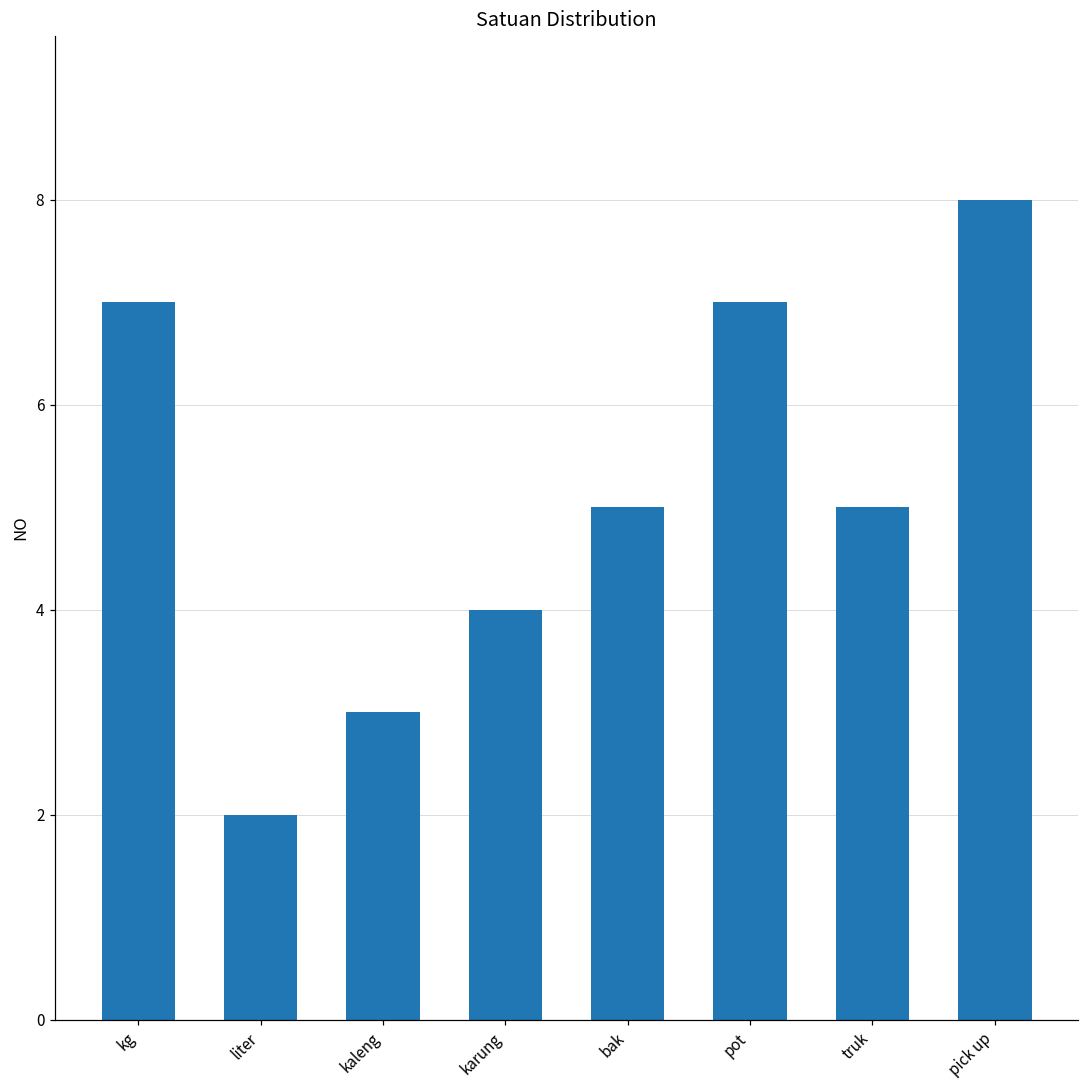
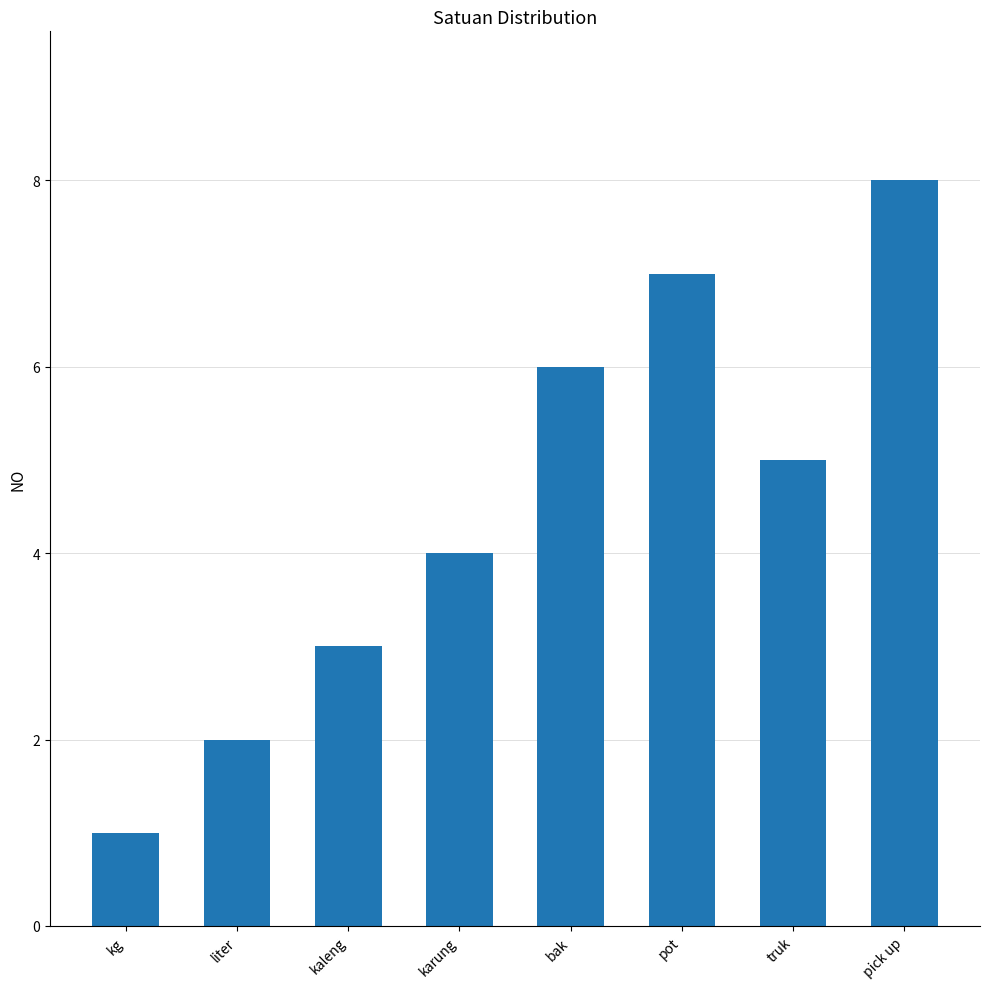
  {
-   "kg": 7,
+   "kg": 1,
    "liter": 2,
    "kaleng": 3,
    "karung": 4,
-   "bak": 5,
+   "bak": 6,
    "pot": 7,
    "truk": 5,
    "pick up": 8
  }
